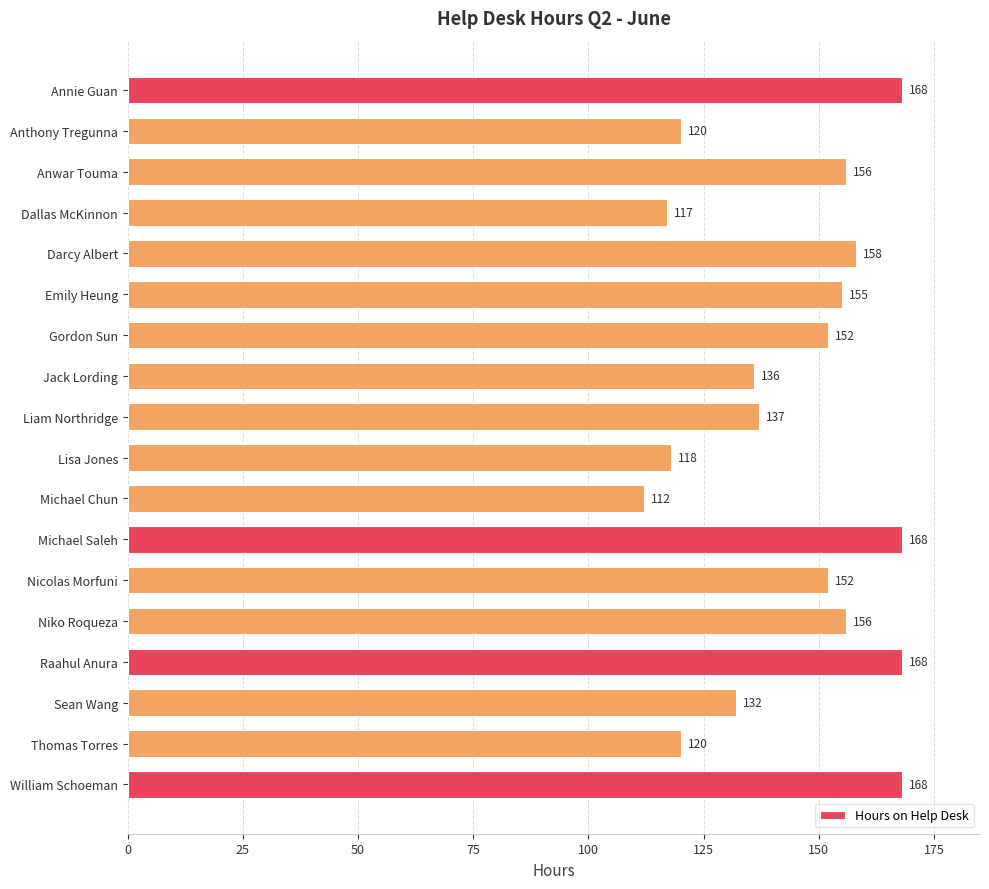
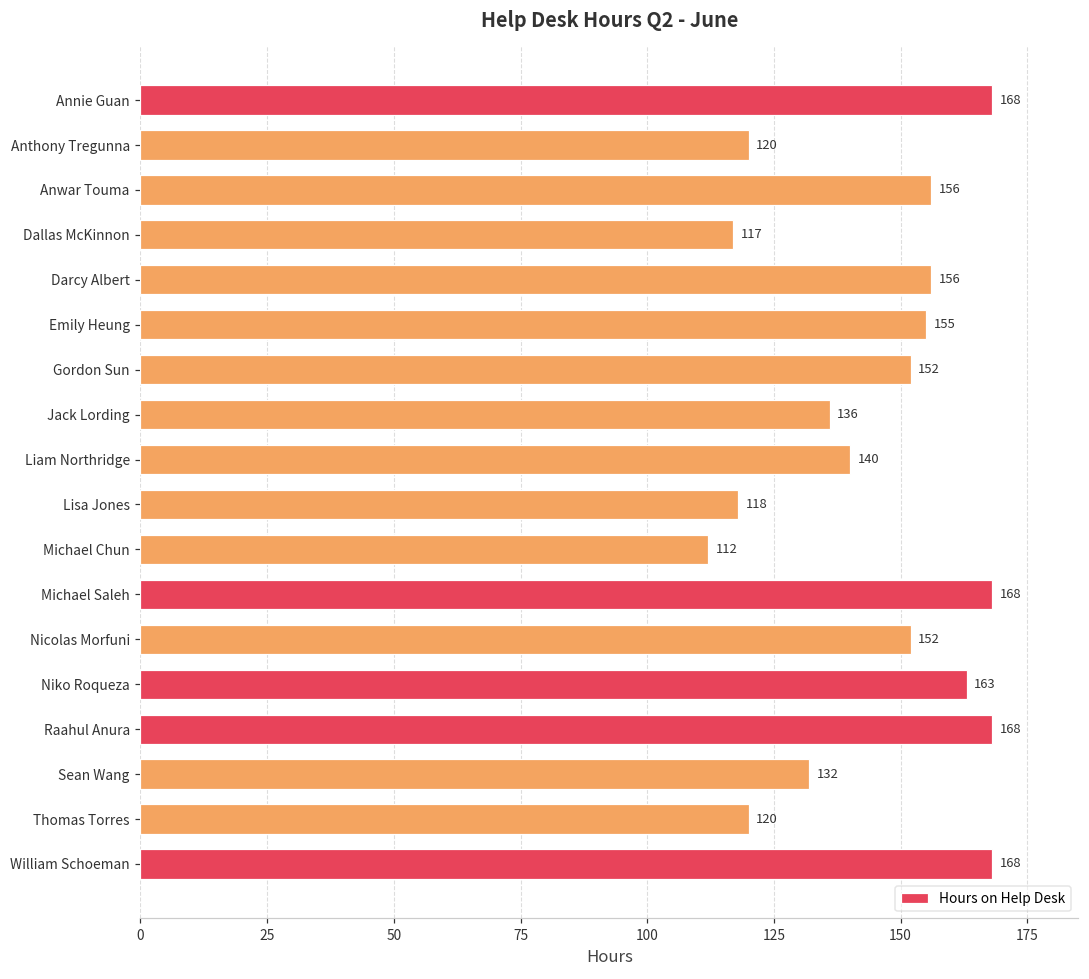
  {
    "Annie Guan": 168,
    "Anthony Tregunna": 120,
    "Anwar Touma": 156,
    "Dallas McKinnon": 117,
-   "Darcy Albert": 158,
+   "Darcy Albert": 156,
    "Emily Heung": 155,
    "Gordon Sun": 152,
    "Jack Lording": 136,
-   "Liam Northridge": 137,
+   "Liam Northridge": 140,
    "Lisa Jones": 118,
    "Michael Chun": 112,
    "Michael Saleh": 168,
    "Nicolas Morfuni": 152,
-   "Niko Roqueza": 156,
+   "Niko Roqueza": 163,
    "Raahul Anura": 168,
    "Sean Wang": 132,
    "Thomas Torres": 120,
    "William Schoeman": 168
  }
